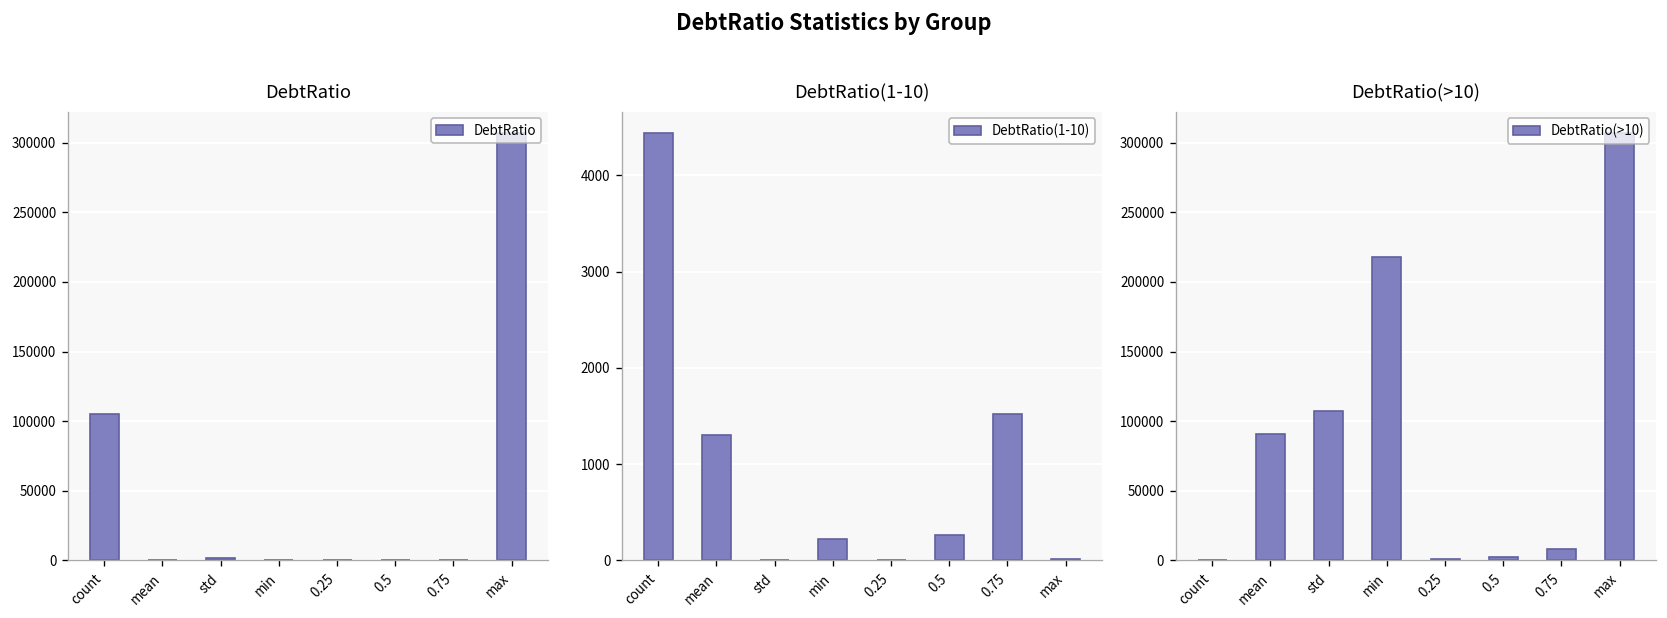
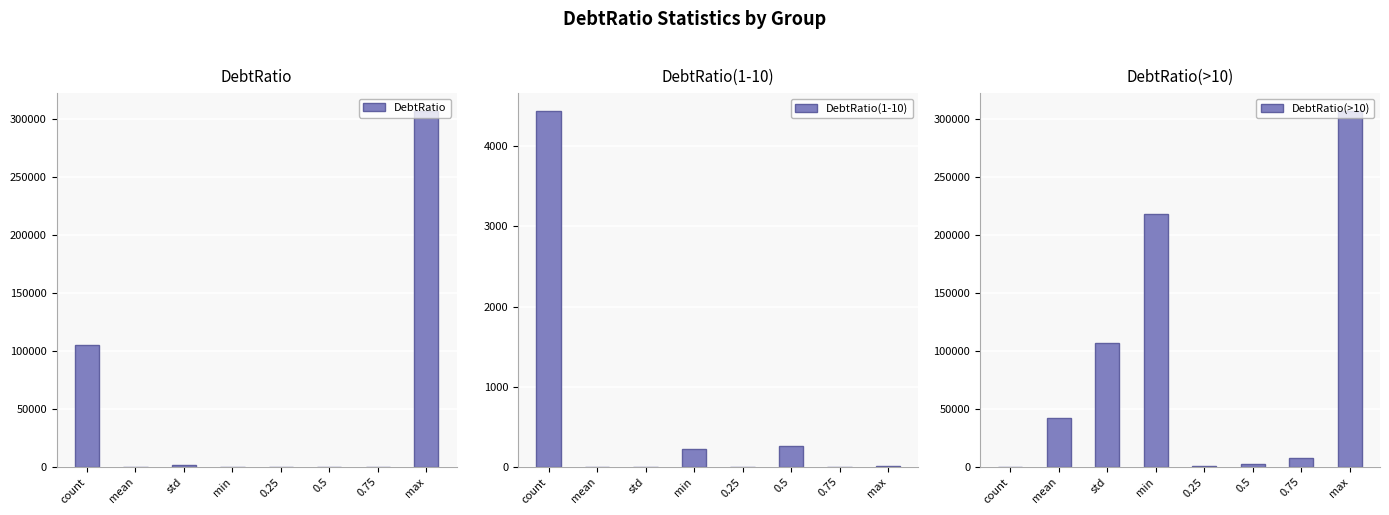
  {
    "DebtRatio": {
      "count": 105000,
      "min": 0
    },
    "DebtRatio(1-10)": {
      "count": 4400,
-     "mean": 1300,
+     "mean": 0,
      "min": 200,
      "0.5": 300,
-     "0.75": 1500
+     "0.75": 0
    },
    "DebtRatio(>10)": {
-     "mean": 90000,
+     "mean": 42000,
      "std": 107000,
      "min": 218000,
      "0.5": 2000,
      "0.75": 8000
    }
  }
